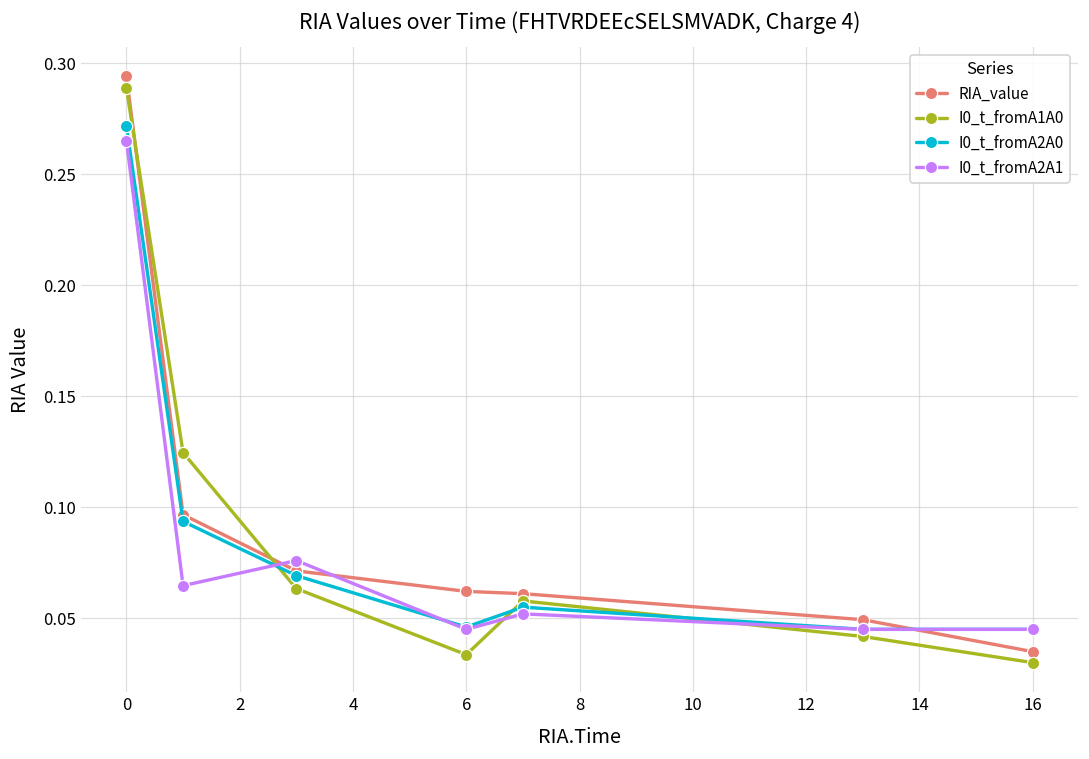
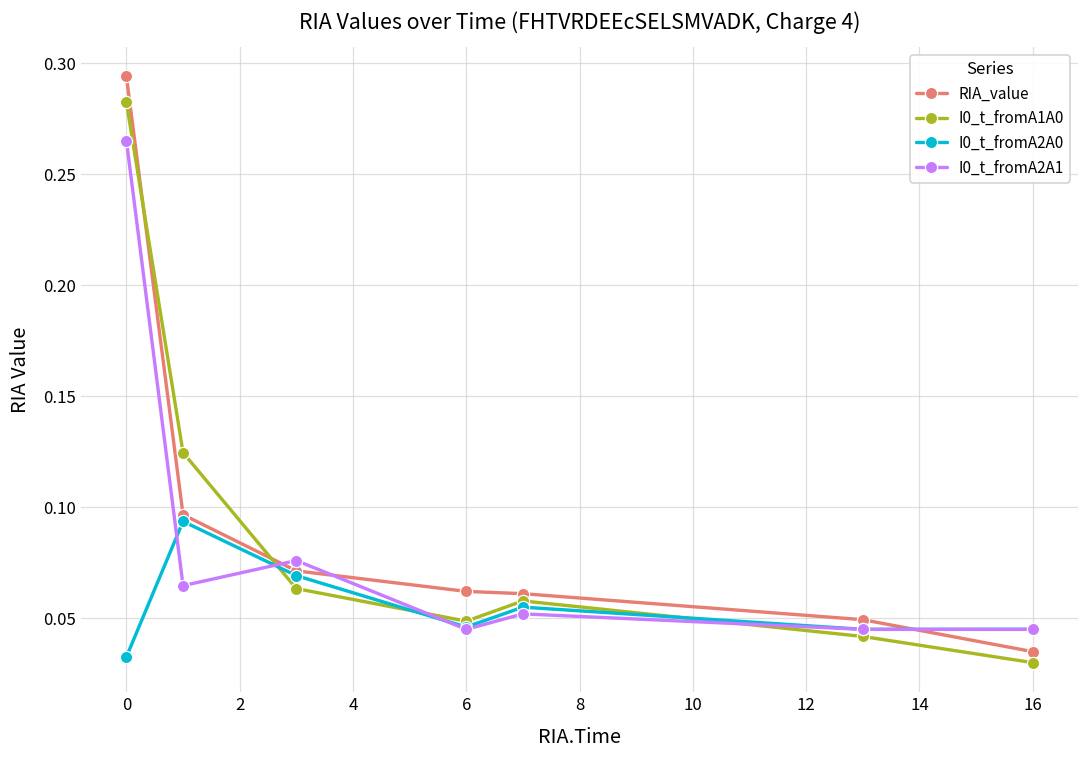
  {
    "RIA_value": {
      "0": 0.294,
      "6": 0.062,
      "16": 0.035
    },
    "I0_t_fromA1A0": {
-     "0": 0.289,
-     "6": 0.034,
+     "0": 0.283,
+     "6": 0.049,
      "16": 0.030
    },
    "I0_t_fromA2A0": {
-     "0": 0.272
+     "0": 0.033
    },
    "I0_t_fromA2A1": {
      "0": 0.265
    }
  }
